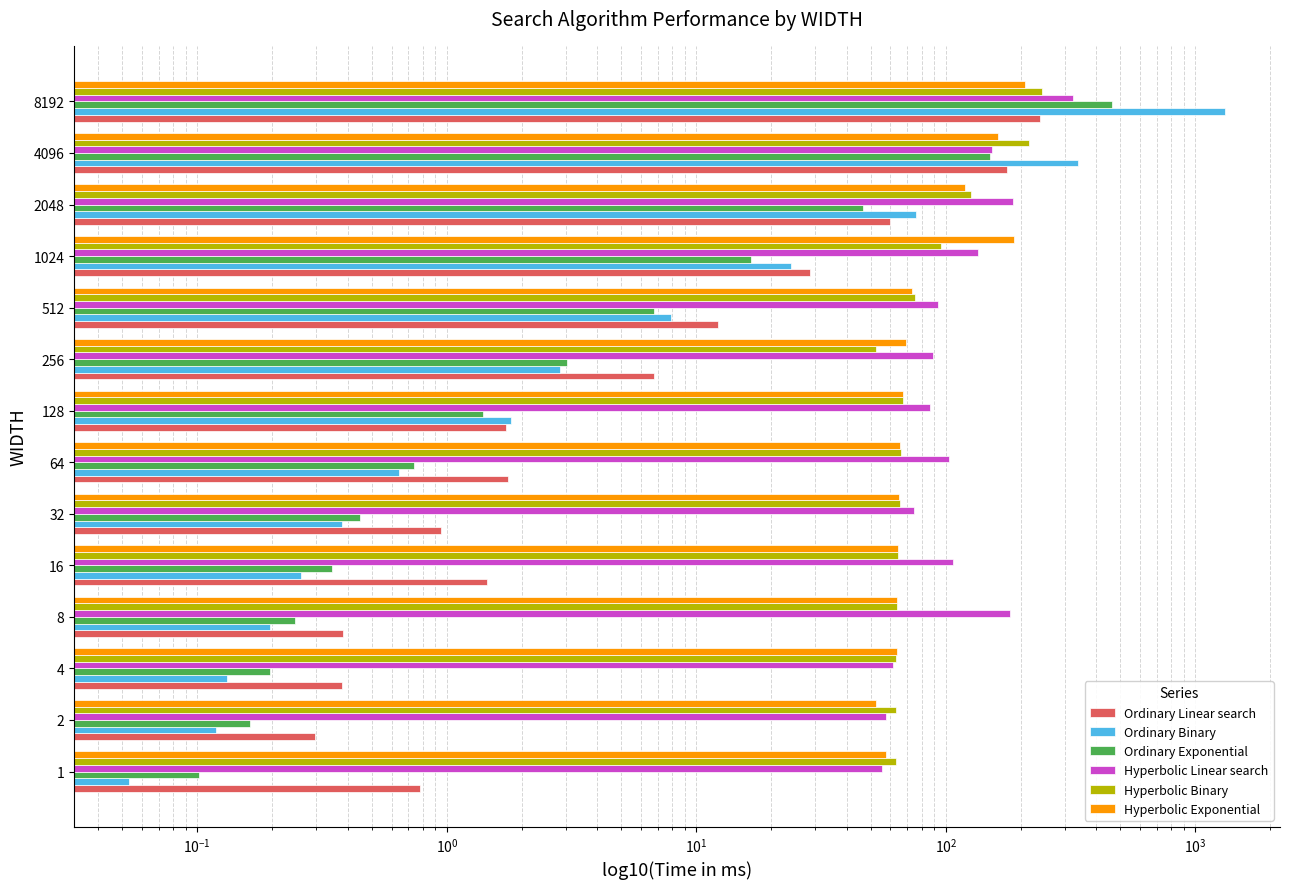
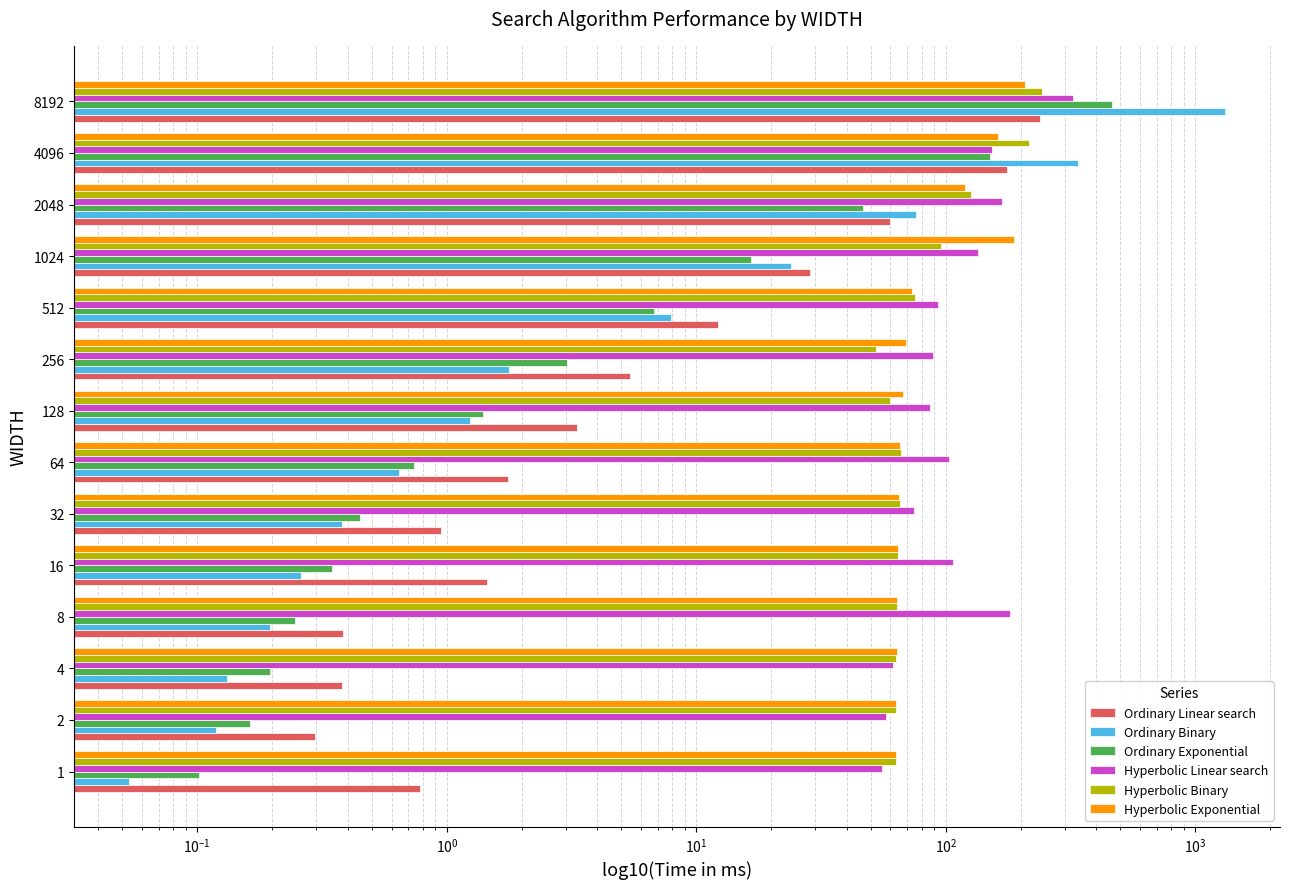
  {
    "Ordinary Linear search": {
      "8192": 240,
      "4096": 180,
      "2048": 60,
      "1024": 29,
      "512": 12,
-     "256": 6.8,
-     "128": 1.7,
+     "256": 5.4,
+     "128": 3.3,
      "64": 1.8,
      "32": 0.95,
      "16": 1.5,
      "8": 0.38,
      "4": 0.38,
      "2": 0.3,
      "1": 0.78
    },
    "Ordinary Binary": {
      "8192": 1300,
      "4096": 340,
      "2048": 76,
      "1024": 24,
      "512": 7.9,
-     "256": 2.8,
-     "128": 1.8,
+     "256": 1.8,
+     "128": 1.2,
      "64": 0.64,
      "32": 0.38,
      "16": 0.26,
      "8": 0.19,
      "4": 0.13,
      "2": 0.12,
      "1": 0.053
    },
    "Ordinary Exponential": {
      "8192": 460,
      "4096": 150,
      "2048": 47,
      "1024": 17,
      "512": 6.8,
      "256": 3.0,
      "128": 1.4,
      "64": 0.74,
      "32": 0.45,
      "16": 0.35,
      "8": 0.25,
      "4": 0.20,
      "2": 0.16,
      "1": 0.1
    },
    "Hyperbolic Linear search": {
      "8192": 320,
      "4096": 150,
-     "2048": 190,
+     "2048": 170,
      "1024": 130,
      "512": 93,
      "256": 89,
      "128": 86,
      "64": 103,
      "32": 75,
      "16": 107,
      "8": 180,
      "4": 61,
      "2": 57,
      "1": 56
    },
    "Hyperbolic Binary": {
      "8192": 240,
      "4096": 210,
      "2048": 130,
      "1024": 96,
      "512": 75,
      "256": 53,
-     "128": 68,
+     "128": 60,
      "64": 66,
      "32": 65,
      "16": 64,
      "8": 64,
      "4": 63,
      "2": 63,
      "1": 63
    },
    "Hyperbolic Exponential": {
      "8192": 210,
      "4096": 160,
      "2048": 120,
      "1024": 190,
      "512": 73,
      "256": 69,
      "128": 67,
      "64": 66,
      "32": 65,
      "16": 64,
      "8": 64,
      "4": 64,
-     "2": 52,
-     "1": 58
+     "2": 63,
+     "1": 63
    }
  }
